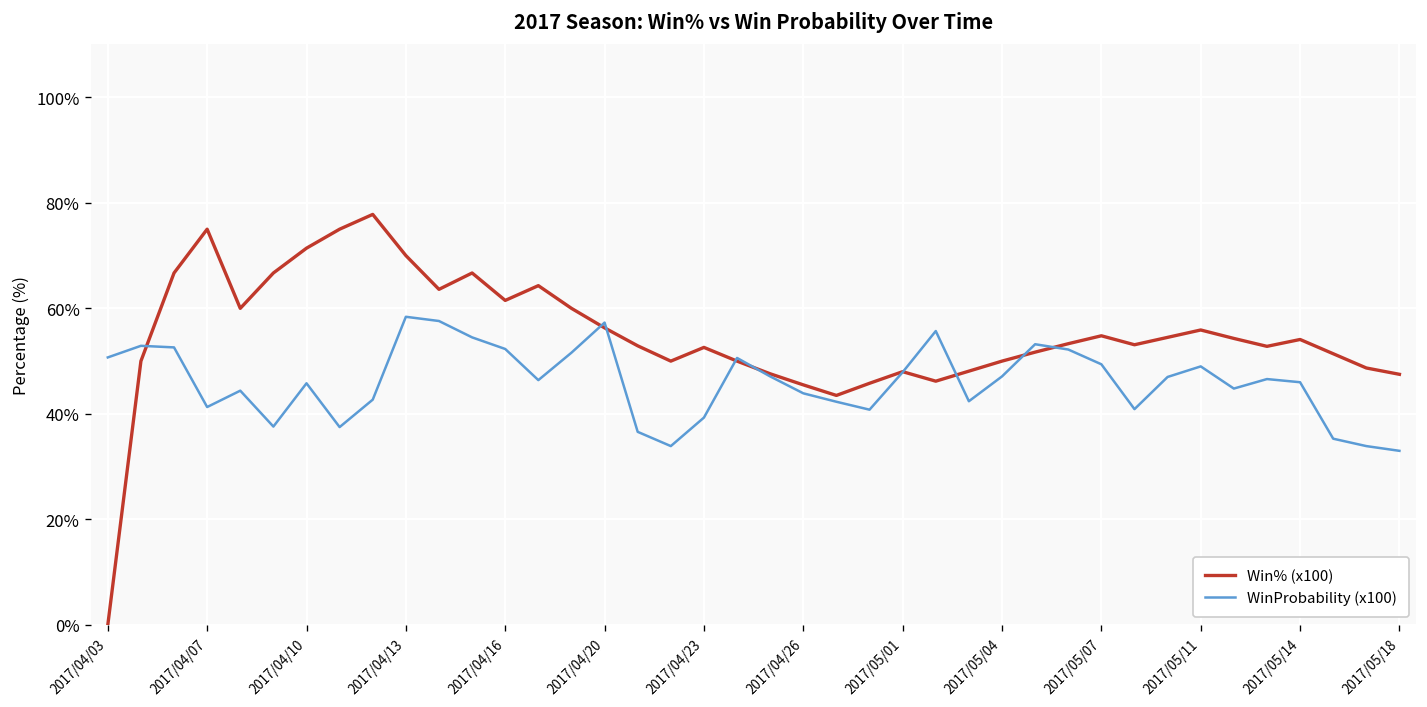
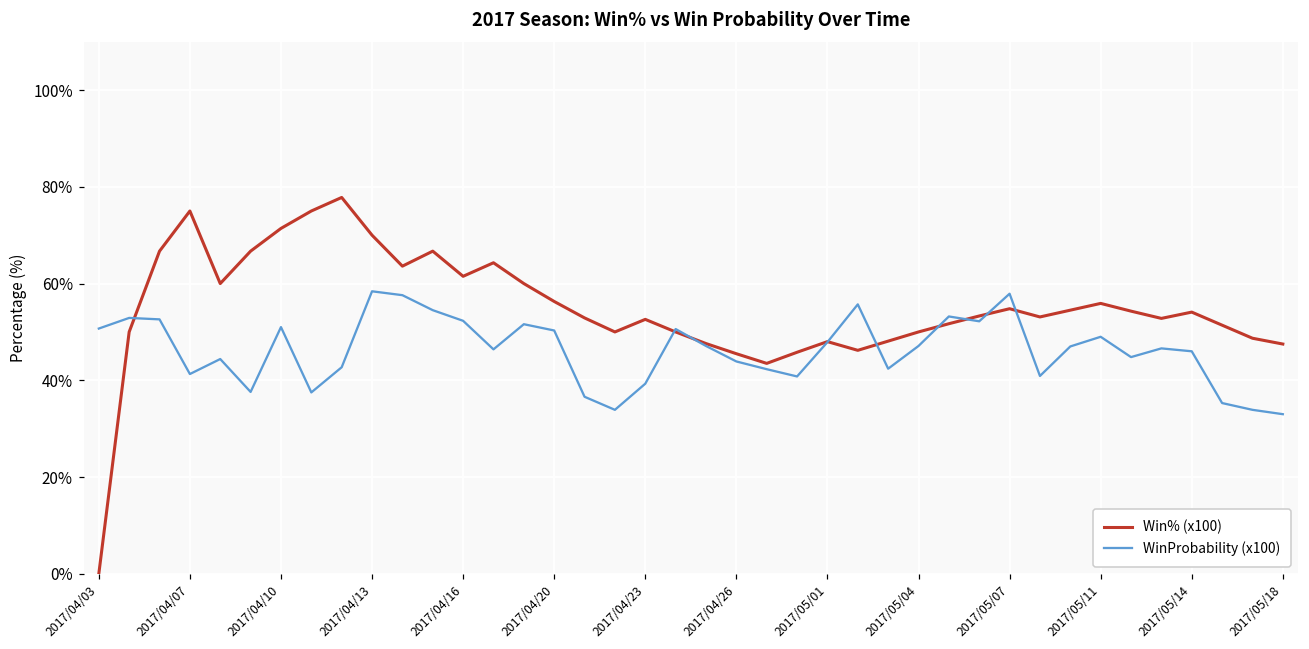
  {
    "Win% (x100)": {
      "2017/04/03": "0%",
      "2017/04/07": "75%",
      "2017/04/10": "71%",
      "2017/04/13": "70%",
      "2017/04/16": "62%",
      "2017/04/20": "56%",
      "2017/04/23": "53%",
      "2017/04/26": "46%",
      "2017/05/04": "50%",
      "2017/05/07": "55%",
      "2017/05/11": "56%",
      "2017/05/14": "54%",
      "2017/05/18": "48%"
    },
    "WinProbability (x100)": {
      "2017/04/03": "51%",
      "2017/04/07": "41%",
-     "2017/04/10": "46%",
+     "2017/04/10": "51%",
      "2017/04/13": "58%",
      "2017/04/16": "52%",
-     "2017/04/20": "57%",
+     "2017/04/20": "50%",
      "2017/04/23": "39%",
      "2017/04/26": "44%",
      "2017/05/04": "47%",
-     "2017/05/07": "49%",
+     "2017/05/07": "58%",
      "2017/05/11": "49%",
      "2017/05/14": "46%",
      "2017/05/18": "33%"
    }
  }
